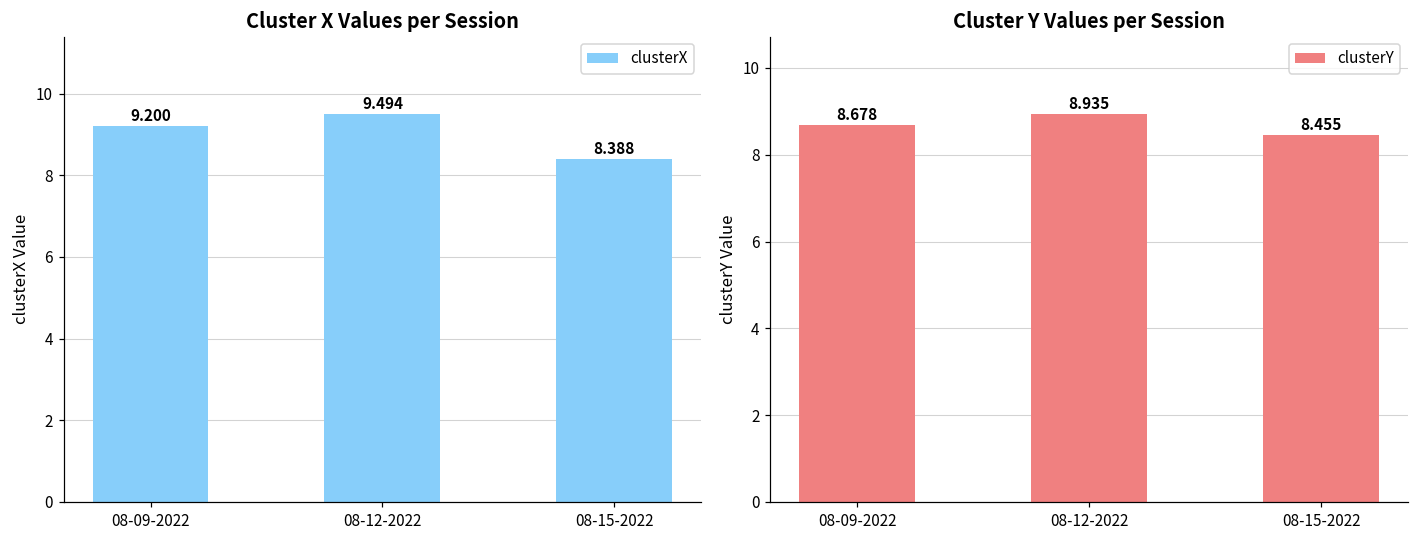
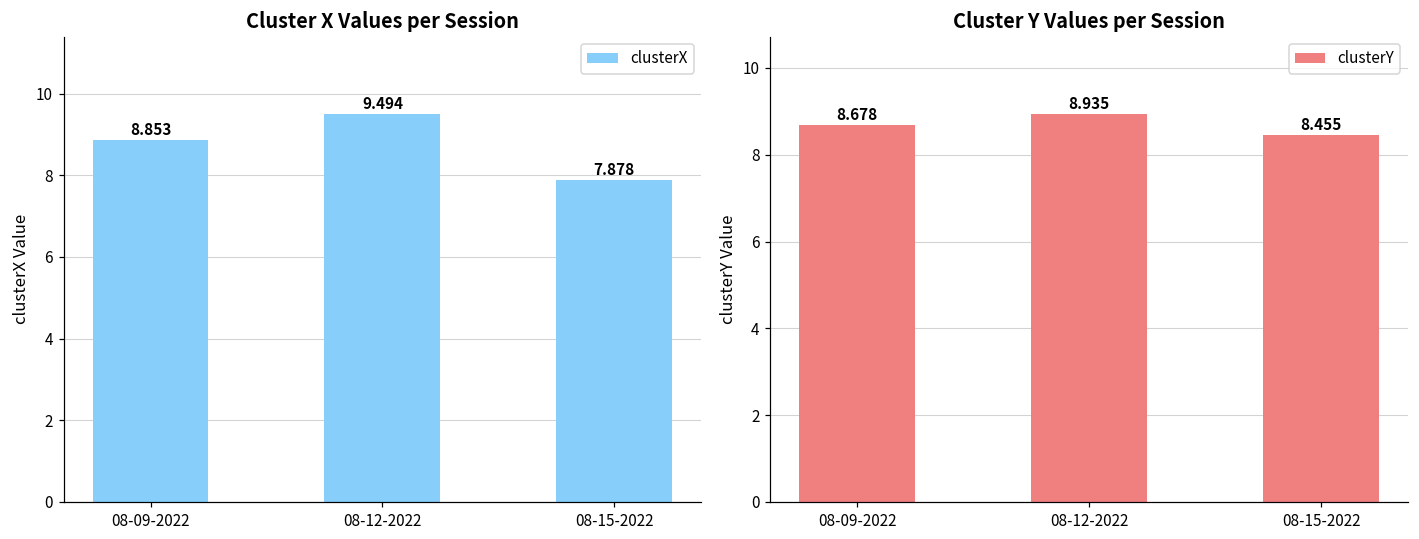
  {
    "Cluster X Values per Session": {
-     "08-09-2022": 9.200,
+     "08-09-2022": 8.853,
      "08-12-2022": 9.494,
-     "08-15-2022": 8.388
+     "08-15-2022": 7.878
    },
    "Cluster Y Values per Session": {
      "08-09-2022": 8.678,
      "08-12-2022": 8.935,
      "08-15-2022": 8.455
    }
  }
